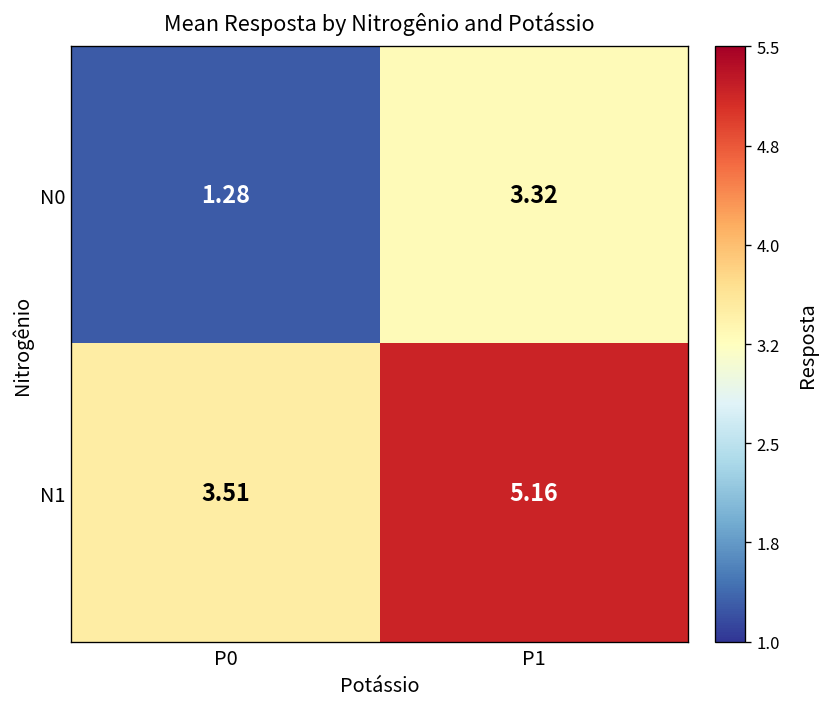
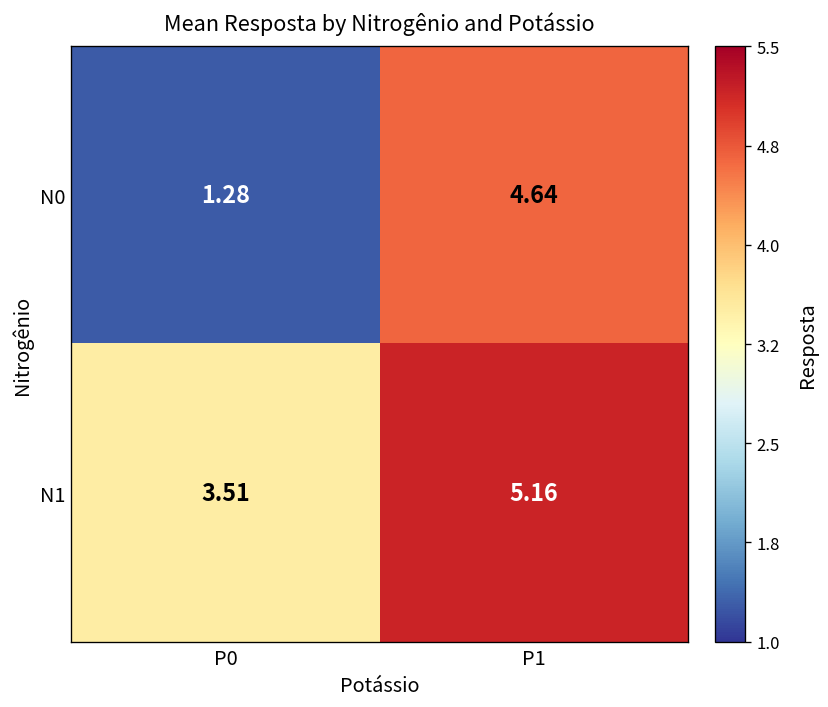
  {
    "N0": {
      "P0": 1.28,
-     "P1": 3.32
+     "P1": 4.64
    },
    "N1": {
      "P0": 3.51,
      "P1": 5.16
    }
  }
